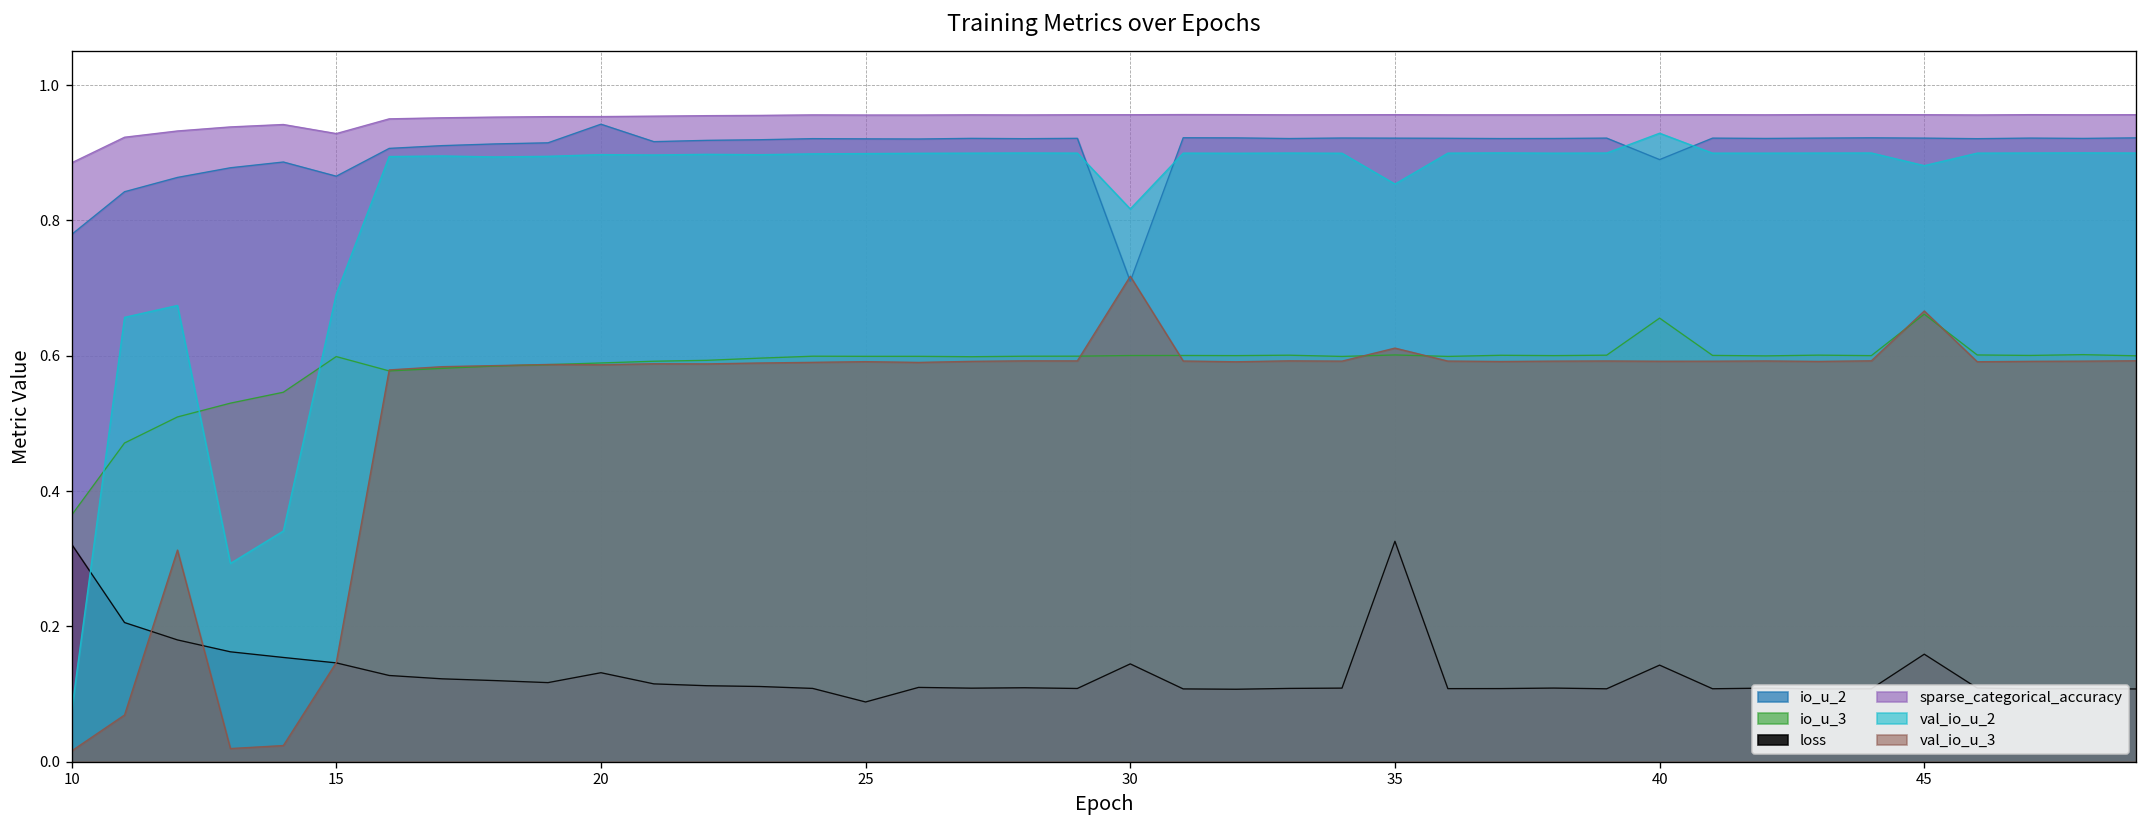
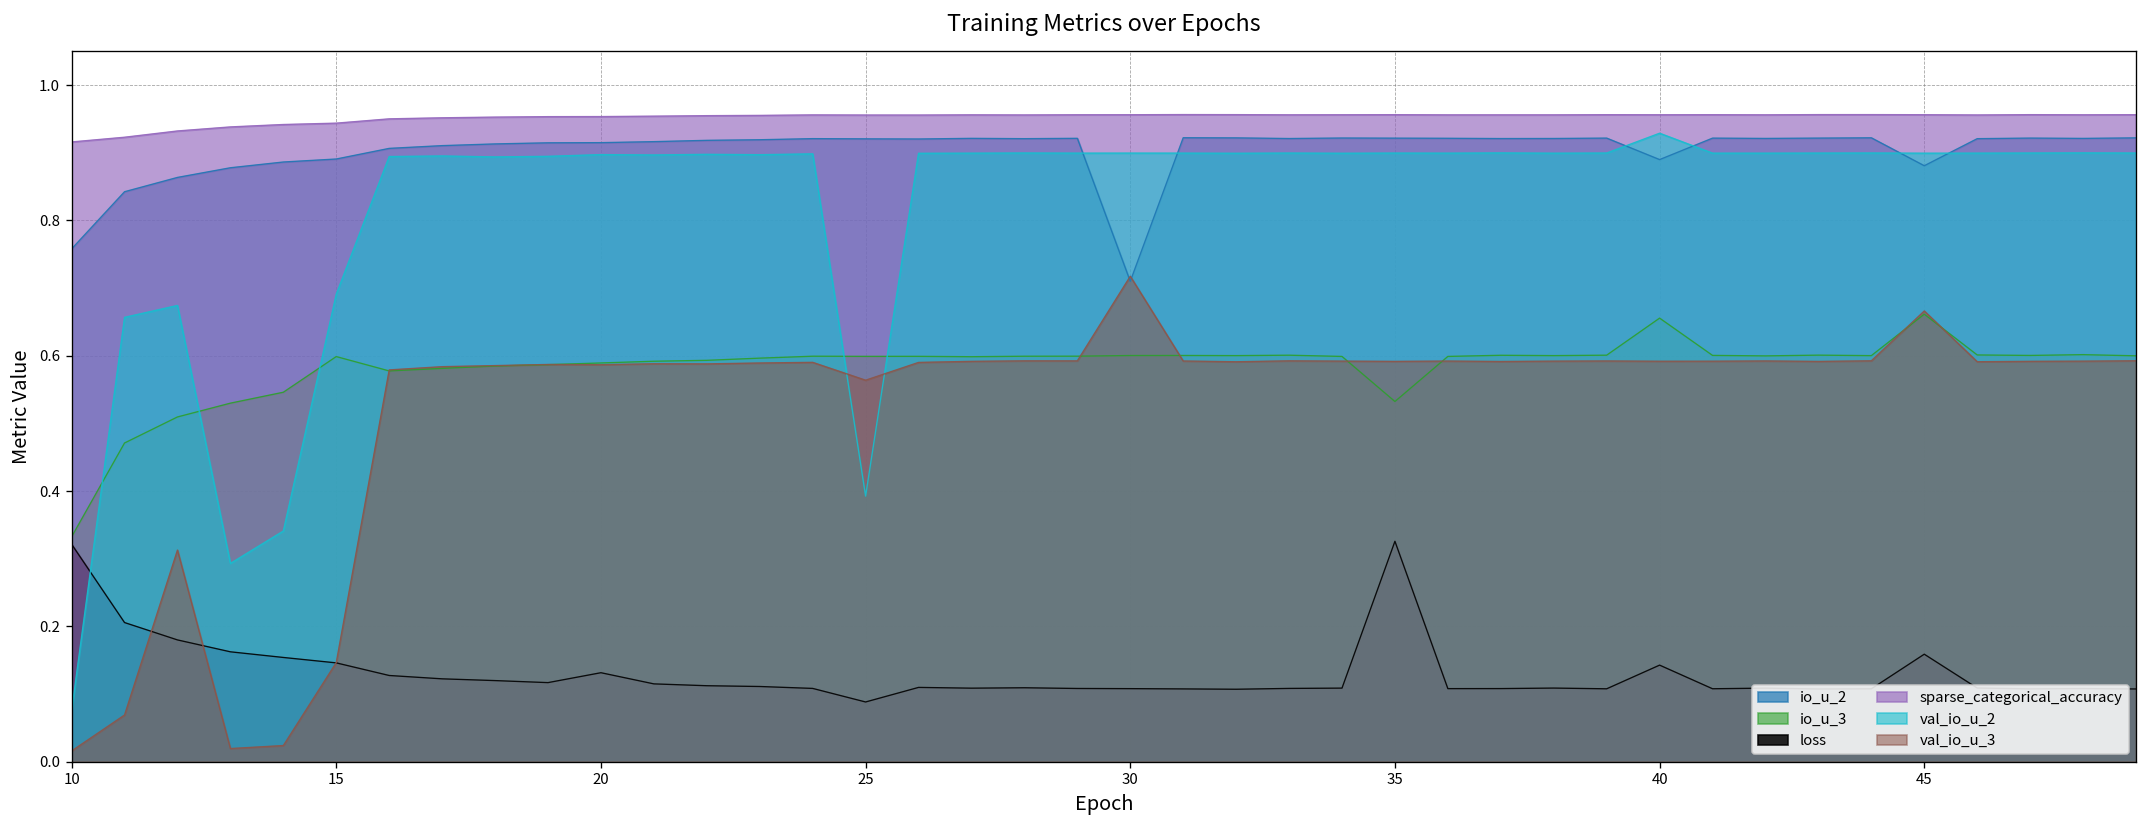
  {
    "io_u_2": {
-     "10": 0.78,
-     "15": 0.87,
-     "20": 0.94,
+     "10": 0.76,
+     "15": 0.89,
+     "20": 0.91,
      "25": 0.92,
      "30": 0.71,
      "35": 0.92,
      "40": 0.89,
-     "45": 0.92
+     "45": 0.88
    },
    "io_u_3": {
-     "10": 0.36,
+     "10": 0.33,
      "15": 0.60,
      "25": 0.60,
      "30": 0.60,
-     "35": 0.60,
+     "35": 0.53,
      "40": 0.66,
      "45": 0.66
    },
    "loss": {
      "10": 0.32,
      "20": 0.13,
      "25": 0.09,
-     "30": 0.14,
+     "30": 0.11,
      "35": 0.33,
      "40": 0.14,
      "45": 0.16
    },
    "sparse_categorical_accuracy": {
-     "10": 0.89,
-     "15": 0.93,
+     "10": 0.92,
+     "15": 0.94,
      "20": 0.95,
      "25": 0.96,
      "30": 0.96,
      "35": 0.96,
      "40": 0.96,
      "45": 0.96
    },
    "val_io_u_2": {
      "10": 0.08,
      "15": 0.69,
      "20": 0.90,
-     "25": 0.90,
-     "30": 0.82,
-     "35": 0.85,
+     "25": 0.39,
+     "30": 0.90,
+     "35": 0.90,
      "40": 0.93,
-     "45": 0.88
+     "45": 0.90
    },
    "val_io_u_3": {
      "10": 0.02,
-     "25": 0.59,
+     "25": 0.56,
      "30": 0.72,
-     "35": 0.61,
+     "35": 0.59,
      "40": 0.59,
      "45": 0.67
    }
  }
